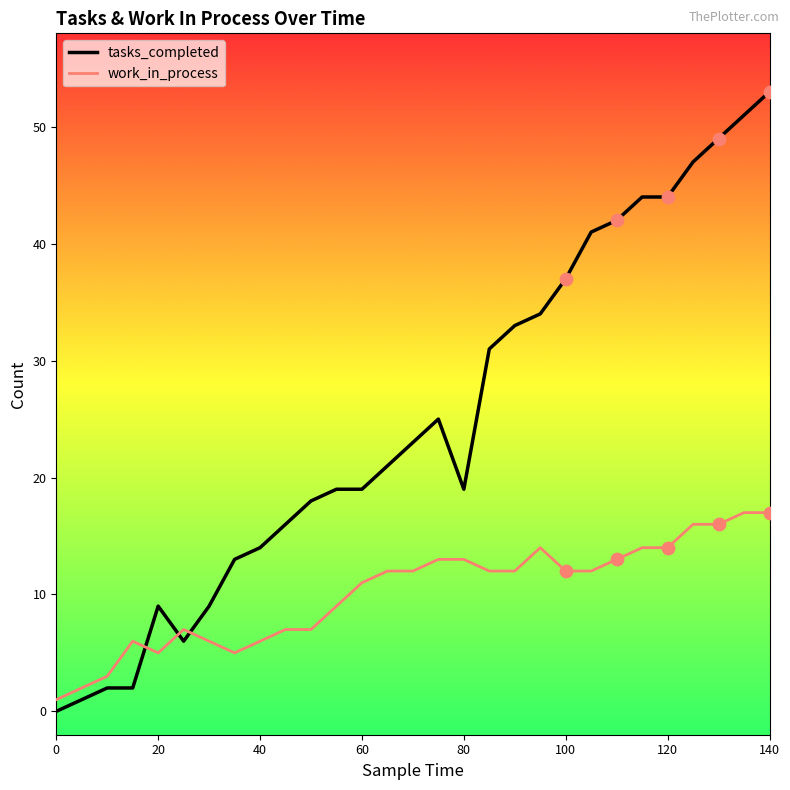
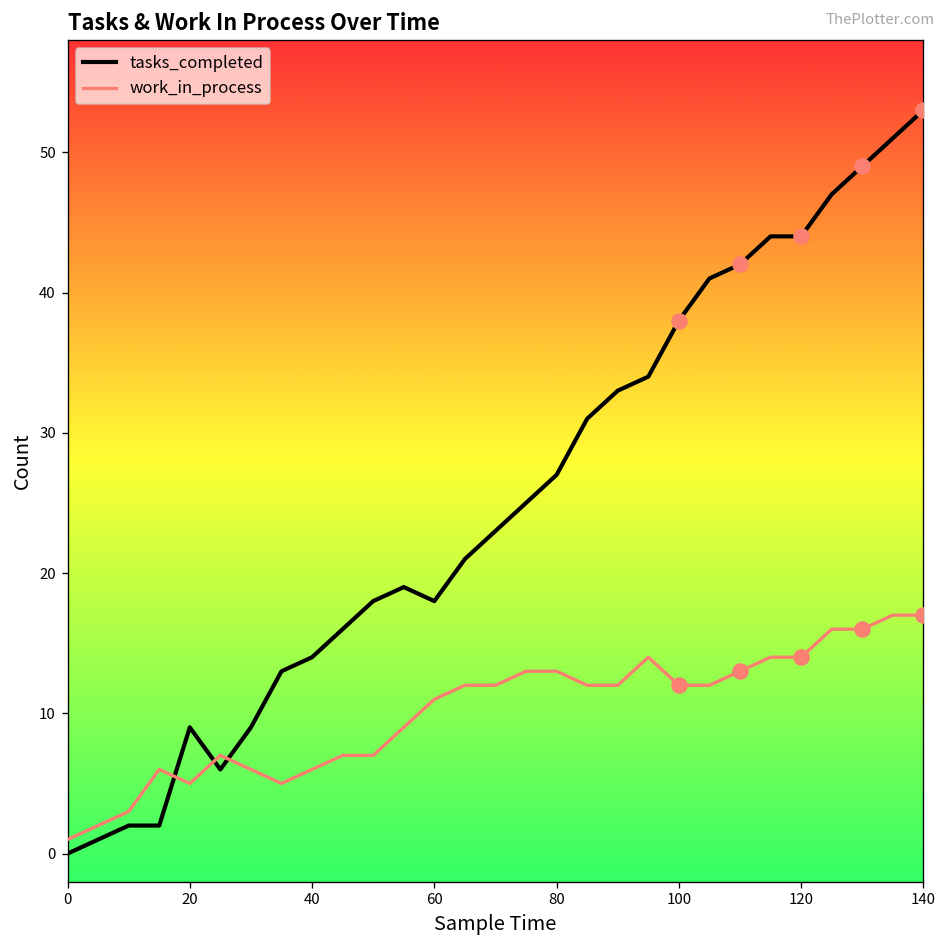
  {
    "tasks_completed": {
      "0": 0,
      "20": 9,
      "40": 14,
-     "60": 19,
-     "80": 19,
-     "100": 37
+     "60": 18,
+     "80": 27,
+     "100": 38
    }
  }
